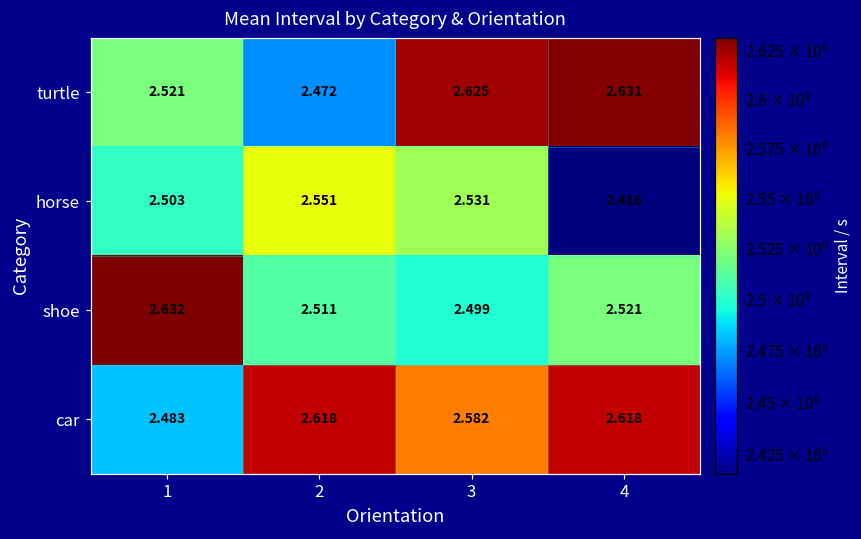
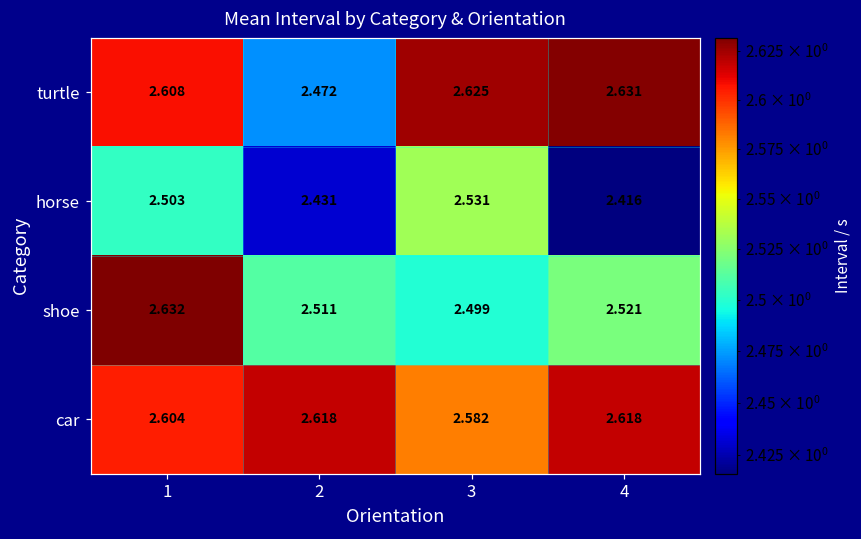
  {
    "turtle": {
-     "1": 2.521,
+     "1": 2.608,
      "2": 2.472,
      "3": 2.625,
      "4": 2.631
    },
    "horse": {
      "1": 2.503,
-     "2": 2.551,
+     "2": 2.431,
      "3": 2.531,
      "4": 2.416
    },
    "shoe": {
      "1": 2.632,
      "2": 2.511,
      "3": 2.499,
      "4": 2.521
    },
    "car": {
-     "1": 2.483,
+     "1": 2.604,
      "2": 2.618,
      "3": 2.582,
      "4": 2.618
    }
  }
